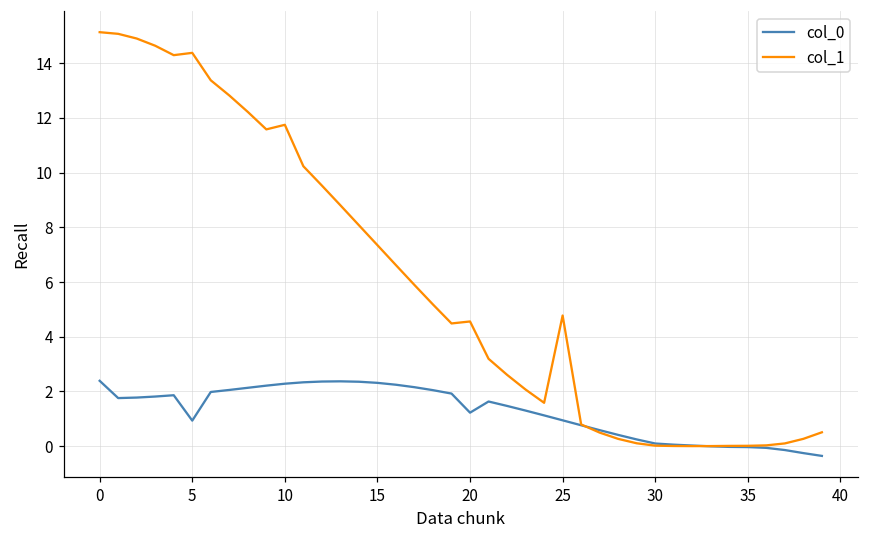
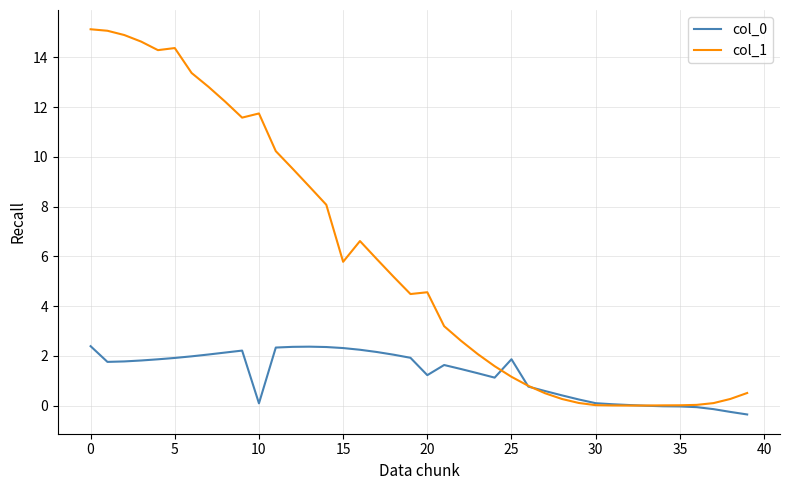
  {
    "col_0": {
      "0": 2.4,
-     "5": 0.9,
-     "10": 2.3,
+     "5": 1.9,
+     "10": 0.1,
      "15": 2.3,
      "20": 1.2,
-     "25": 0.9
+     "25": 1.9
    },
    "col_1": {
      "0": 15.1,
      "5": 14.4,
      "10": 11.7,
-     "15": 7.3,
+     "15": 5.8,
      "20": 4.6,
-     "25": 4.8
+     "25": 1.2
    }
  }
